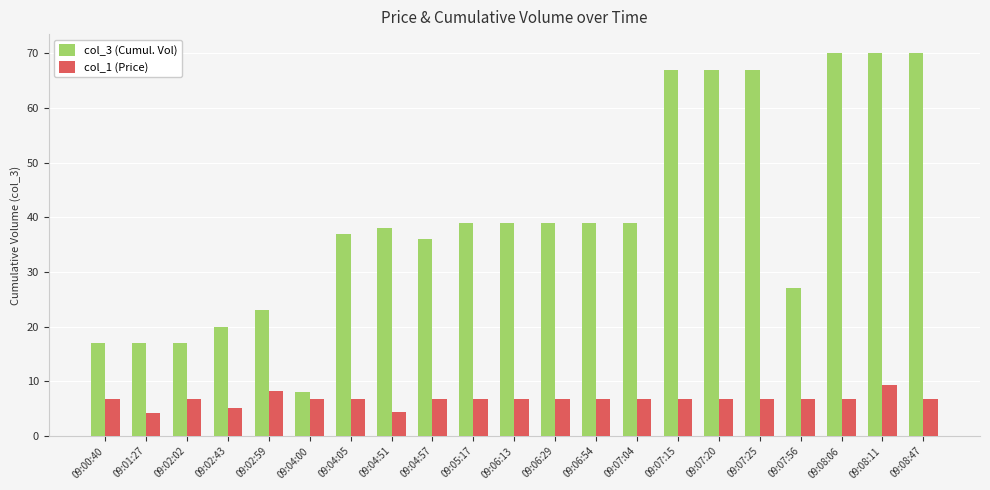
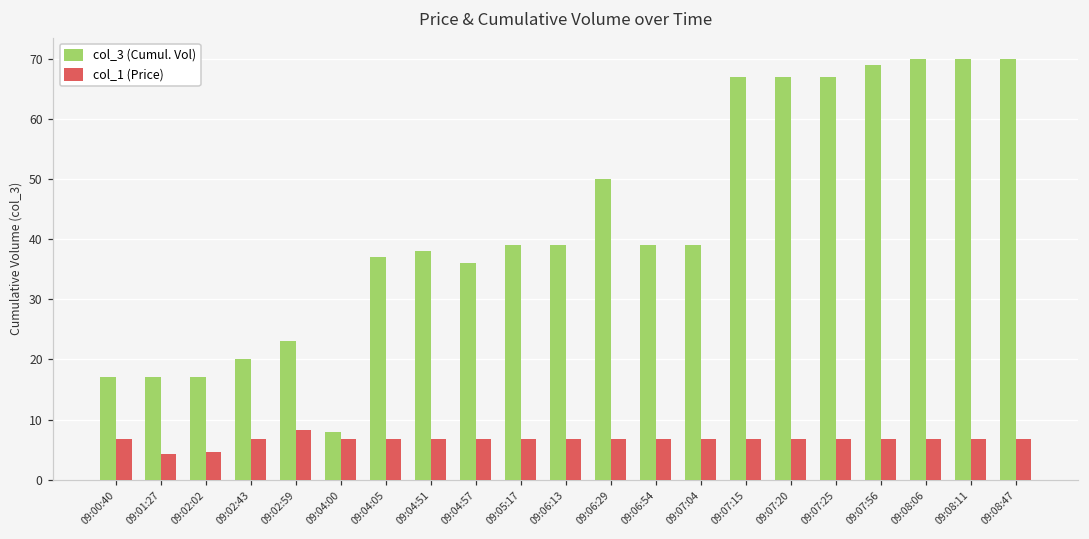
  {
    "col_3 (Cumul. Vol)": {
      "09:00:40": 17,
      "09:01:27": 17,
      "09:02:02": 17,
      "09:02:43": 20,
      "09:02:59": 23,
      "09:04:00": 8,
      "09:04:05": 37,
      "09:04:51": 38,
      "09:04:57": 36,
      "09:05:17": 39,
      "09:06:13": 39,
-     "09:06:29": 39,
+     "09:06:29": 50,
      "09:06:54": 39,
      "09:07:04": 39,
      "09:07:15": 67,
      "09:07:20": 67,
      "09:07:25": 67,
-     "09:07:56": 27,
+     "09:07:56": 69,
      "09:08:06": 70,
      "09:08:11": 70,
      "09:08:47": 70
    },
    "col_1 (Price)": {
      "09:00:40": 7,
      "09:01:27": 4,
-     "09:02:02": 7,
-     "09:02:43": 5,
+     "09:02:02": 5,
+     "09:02:43": 7,
      "09:02:59": 8,
      "09:04:00": 7,
      "09:04:05": 7,
-     "09:04:51": 4,
+     "09:04:51": 7,
      "09:04:57": 7,
      "09:05:17": 7,
      "09:06:13": 7,
      "09:06:29": 7,
      "09:06:54": 7,
      "09:07:04": 7,
      "09:07:15": 7,
      "09:07:20": 7,
      "09:07:25": 7,
      "09:07:56": 7,
      "09:08:06": 7,
-     "09:08:11": 9,
+     "09:08:11": 7,
      "09:08:47": 7
    }
  }
